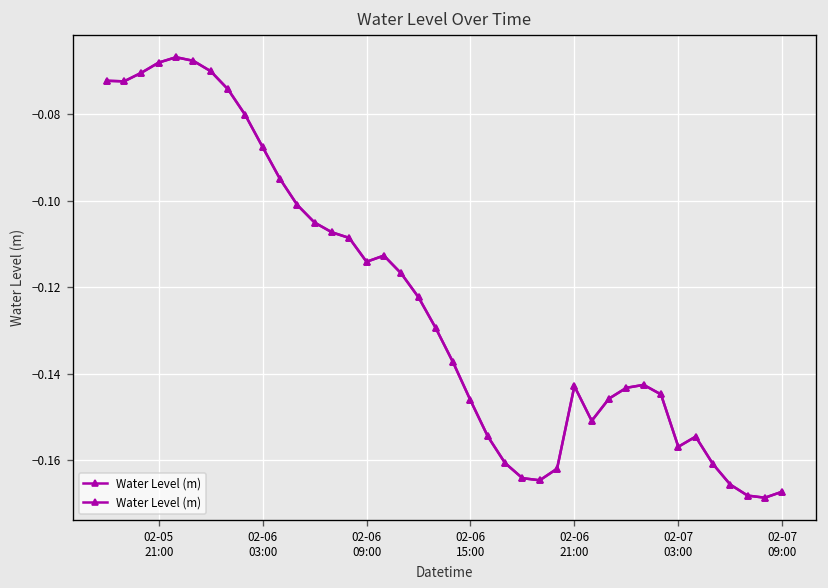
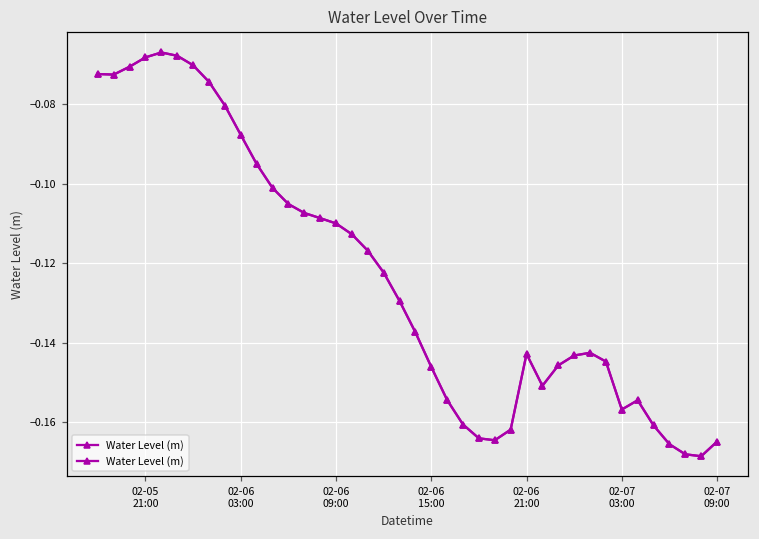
  {
    "02-05 21:00": -0.068,
    "02-06 03:00": -0.088,
-   "02-06 09:00": -0.114,
+   "02-06 09:00": -0.110,
    "02-06 15:00": -0.146,
    "02-06 21:00": -0.143,
    "02-07 03:00": -0.157,
-   "02-07 09:00": -0.167
+   "02-07 09:00": -0.165
  }
